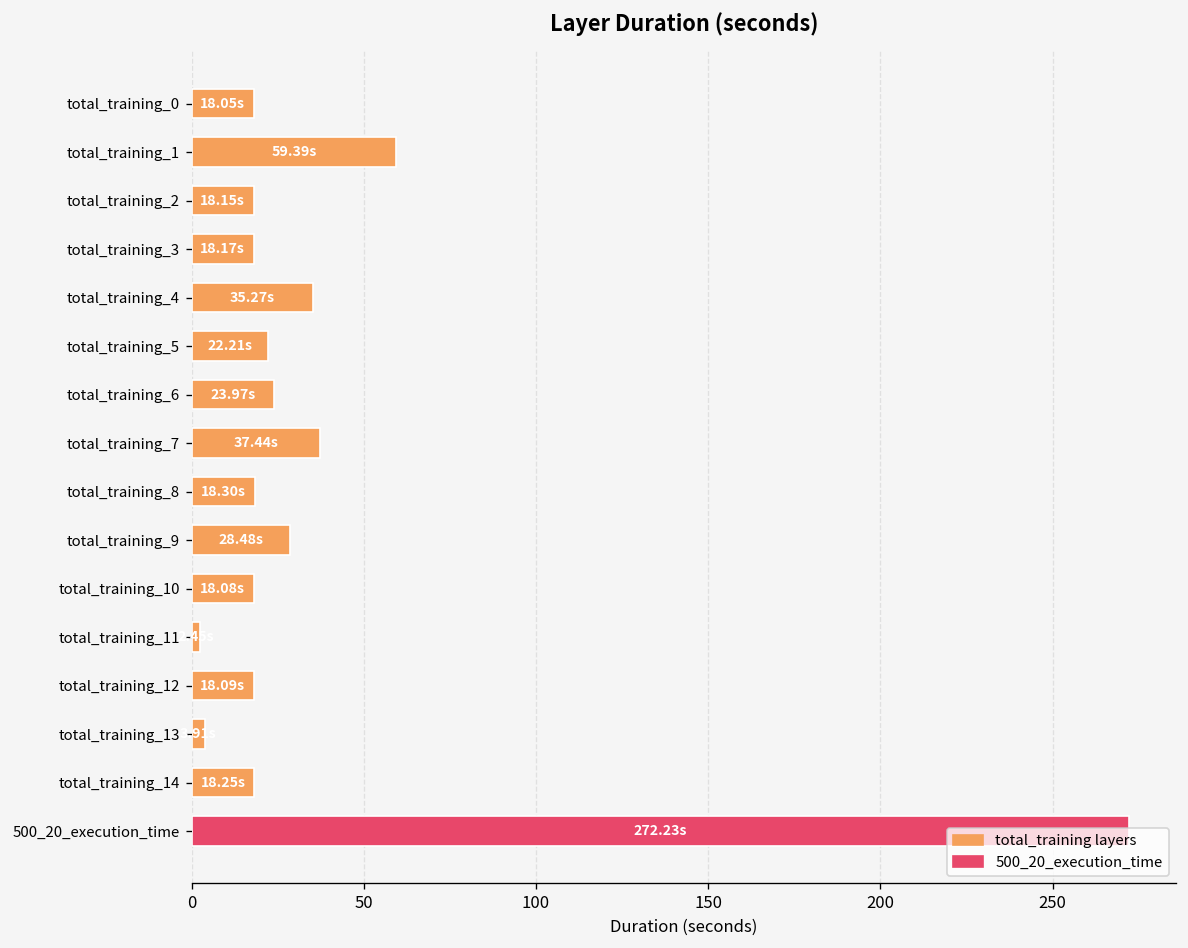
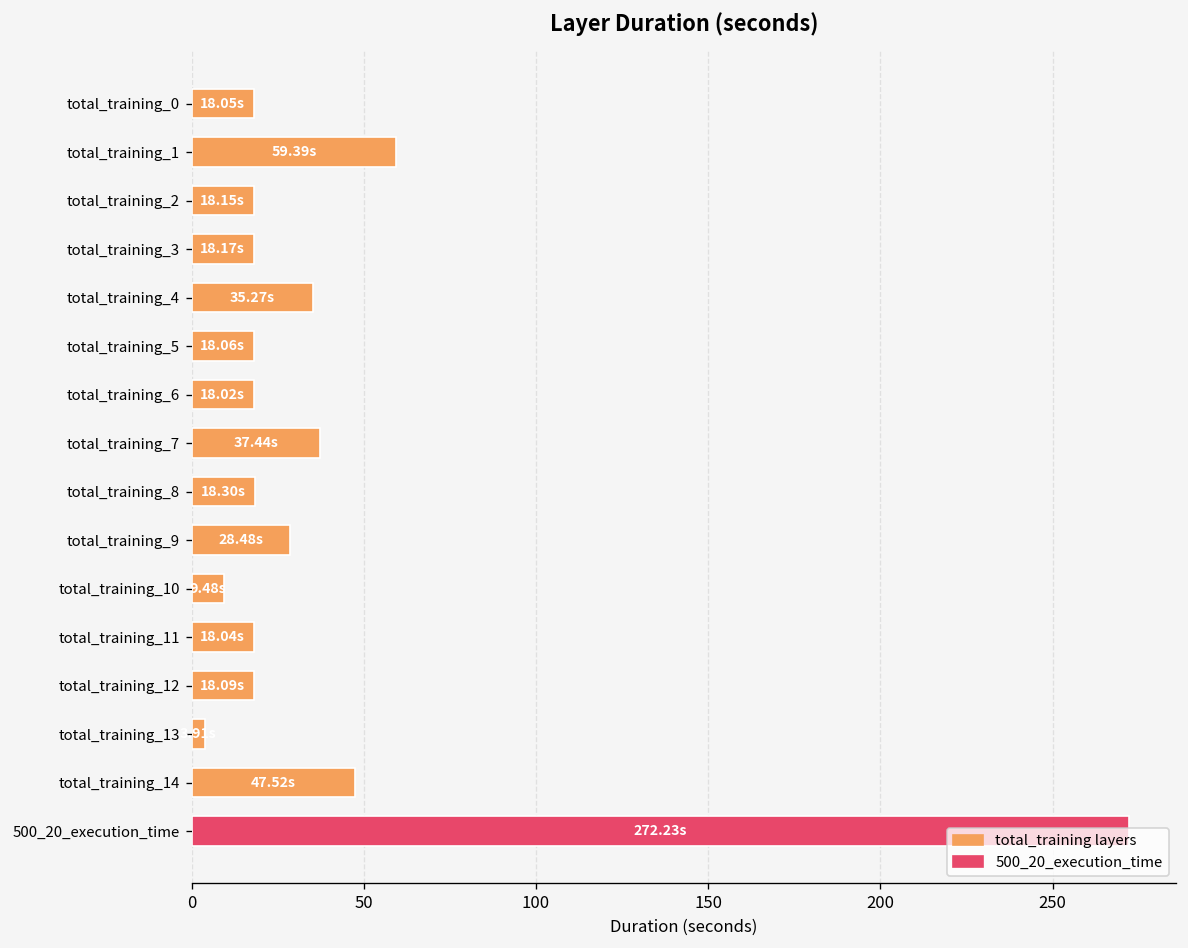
  {
    "total_training_0": "18.05s",
    "total_training_1": "59.39s",
    "total_training_2": "18.15s",
    "total_training_3": "18.17s",
    "total_training_4": "35.27s",
-   "total_training_5": "22.21s",
-   "total_training_6": "23.97s",
+   "total_training_5": "18.06s",
+   "total_training_6": "18.02s",
    "total_training_7": "37.44s",
    "total_training_8": "18.30s",
    "total_training_9": "28.48s",
-   "total_training_10": "18.08s",
-   "total_training_11": "2",
+   "total_training_10": "9.48s",
+   "total_training_11": "18",
    "total_training_12": "18.09s",
-   "total_training_14": "18.25s"
+   "total_training_14": "47.52s"
  }
